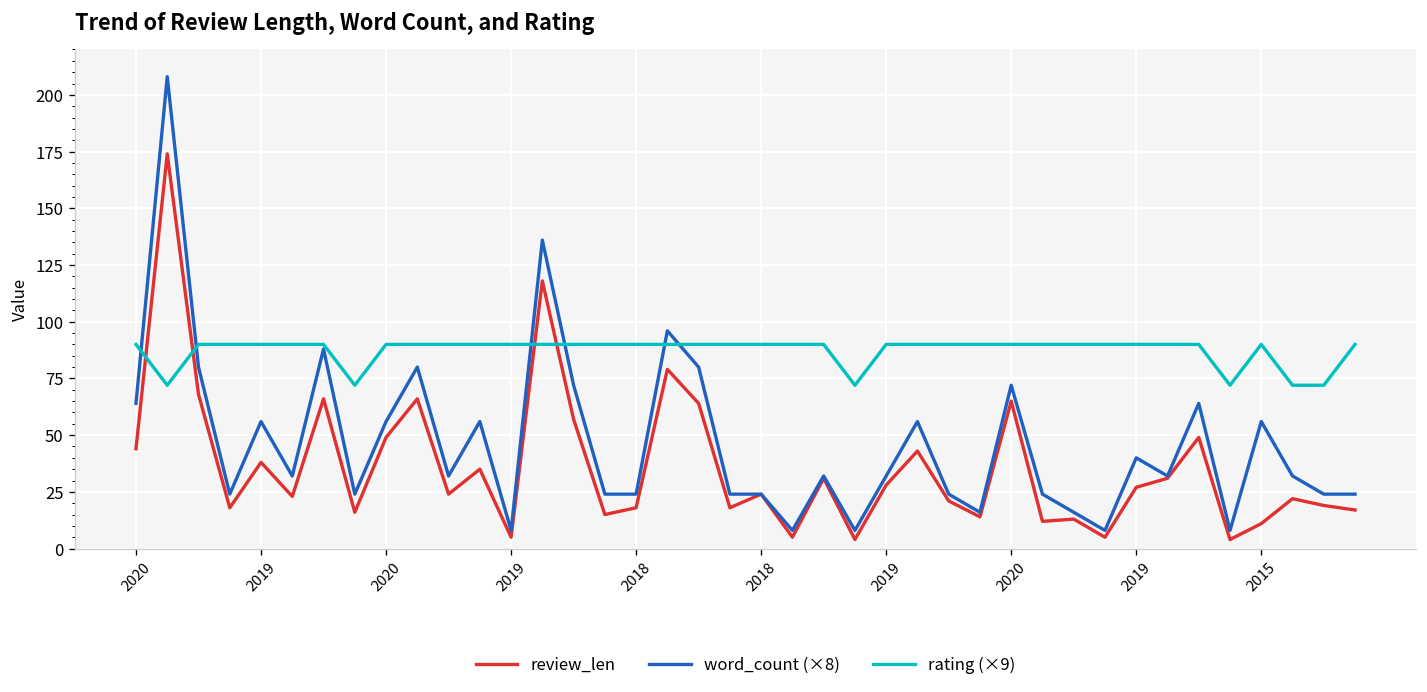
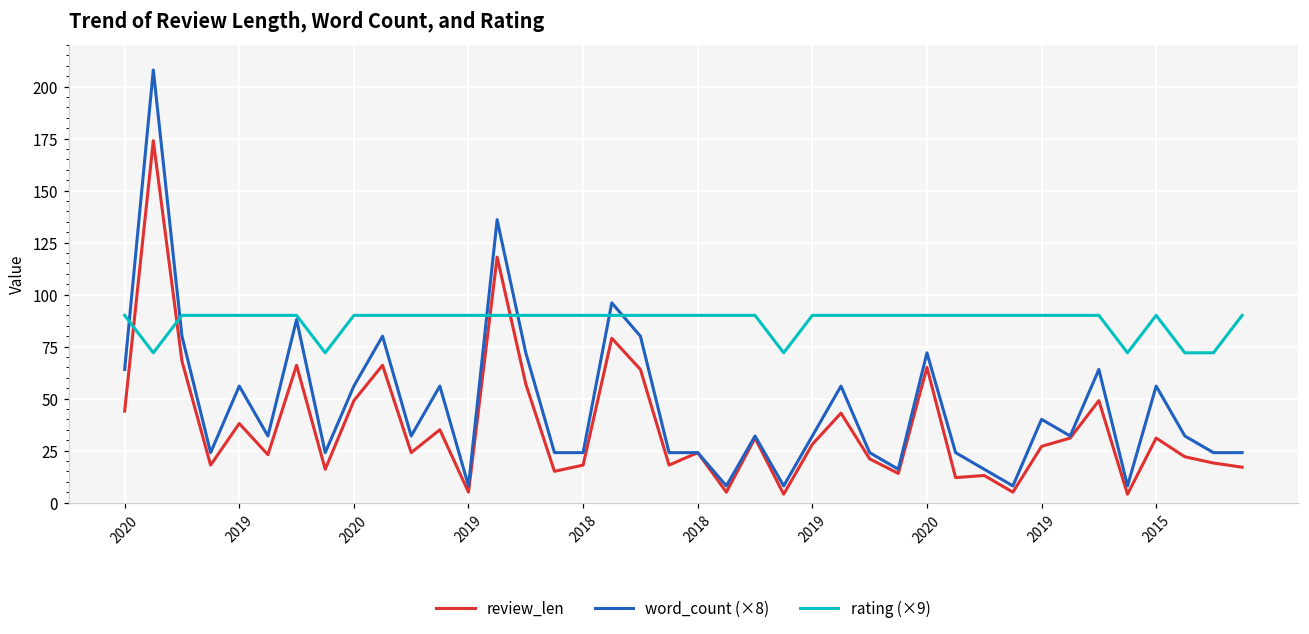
  {
    "review_len": {
-     "2015": 11
+     "2015": 31
    },
    "word_count (×8)": {
      "2015": 56
    },
    "rating (×9)": {
      "2015": 90
    }
  }
